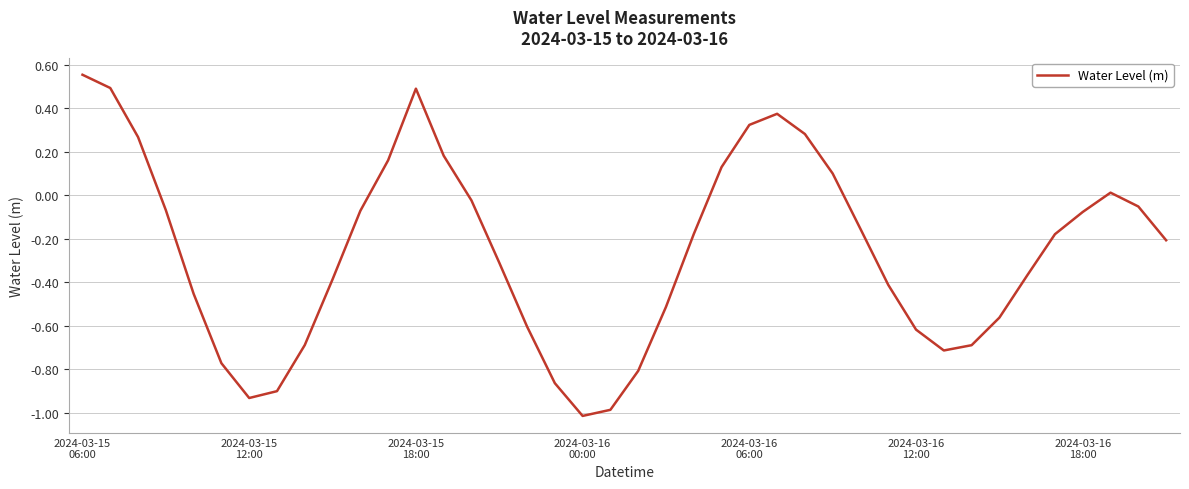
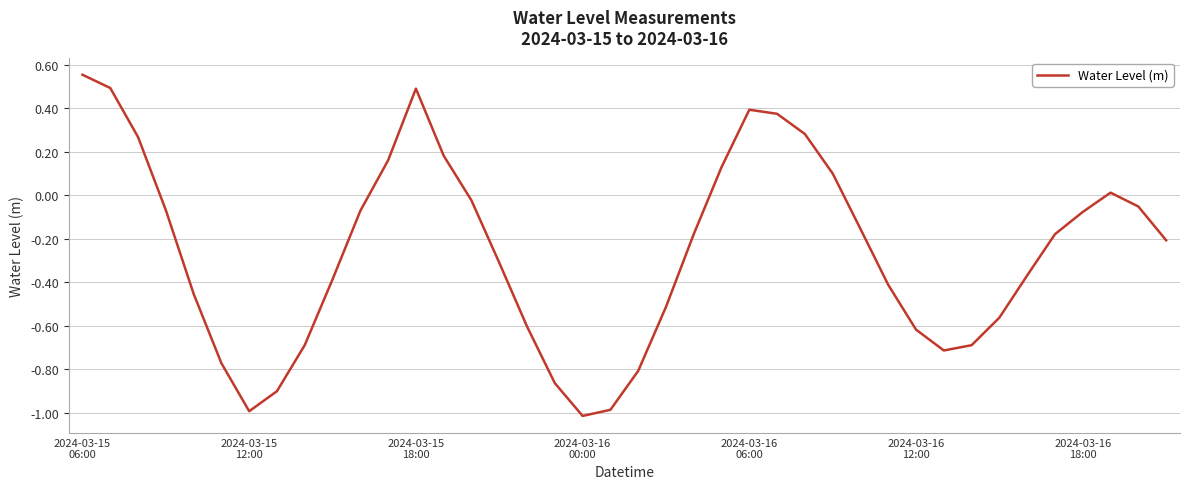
  {
    "2024-03-15 06:00": 0.55,
-   "2024-03-15 12:00": -0.93,
+   "2024-03-15 12:00": -0.99,
    "2024-03-15 18:00": 0.49,
    "2024-03-16 00:00": -1.01,
-   "2024-03-16 06:00": 0.32,
+   "2024-03-16 06:00": 0.39,
    "2024-03-16 12:00": -0.62,
    "2024-03-16 18:00": -0.08
  }
